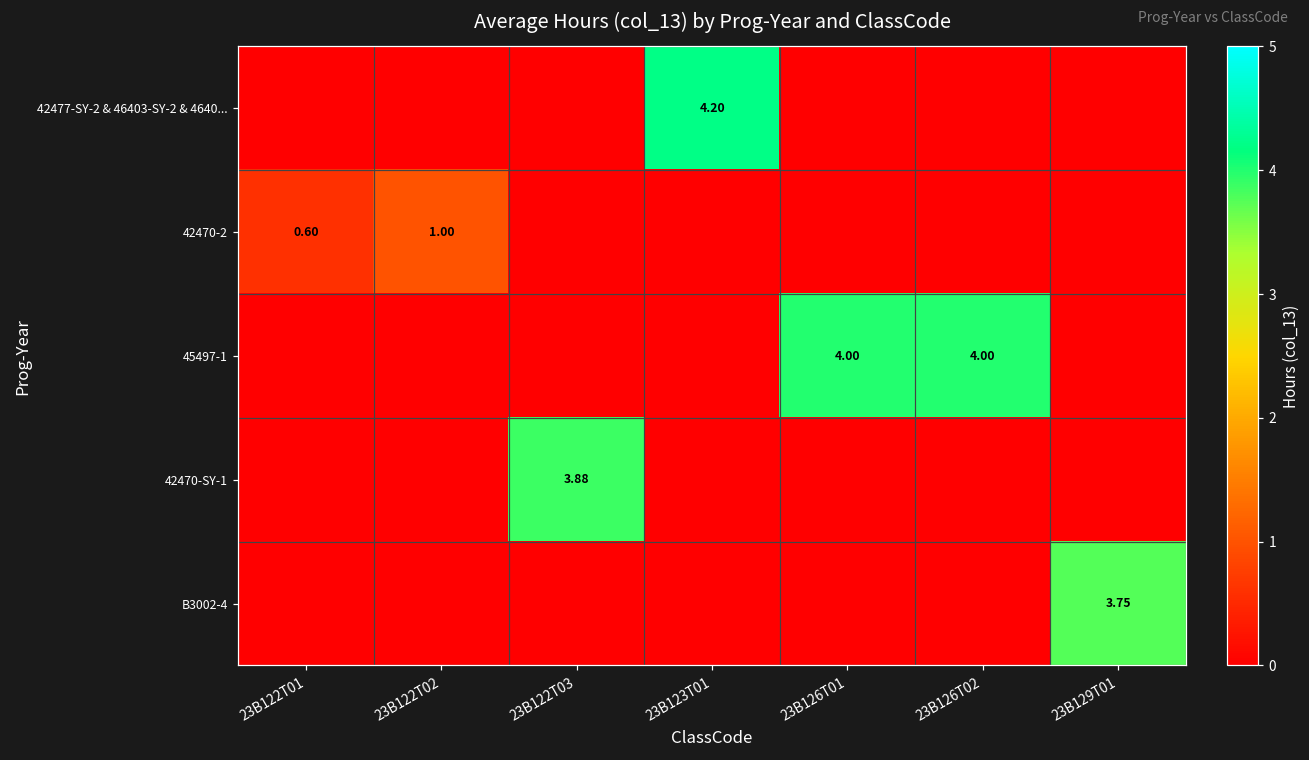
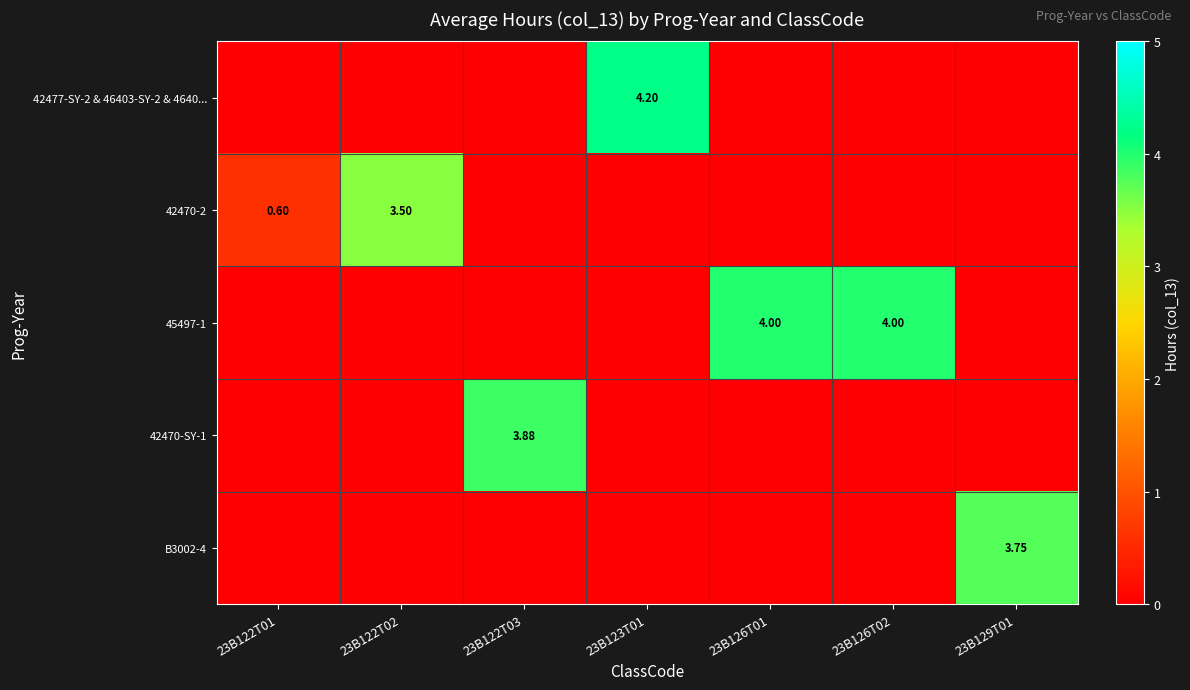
  {
    "42477-SY-2 & 46403-SY-2 & 4640...": {
      "23B123T01": 4.20
    },
    "42470-2": {
      "23B122T01": 0.60,
-     "23B122T02": 1.00
+     "23B122T02": 3.50
    },
    "45497-1": {
      "23B126T01": 4.00,
      "23B126T02": 4.00
    },
    "42470-SY-1": {
      "23B122T03": 3.88
    },
    "B3002-4": {
      "23B129T01": 3.75
    }
  }
